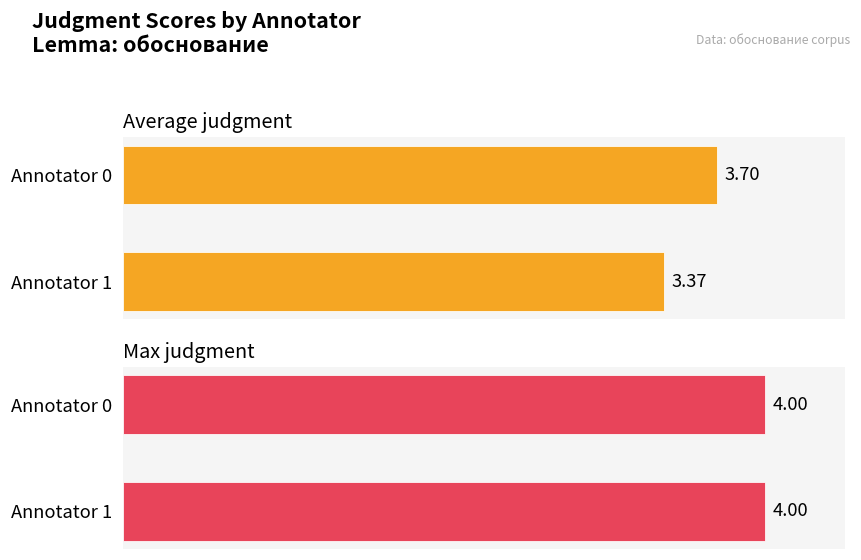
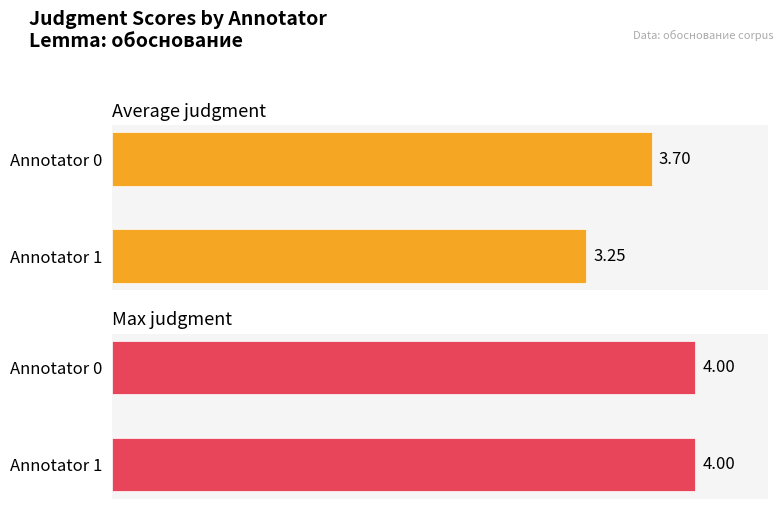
  {
    "Average judgment": {
      "Annotator 0": 3.70,
-     "Annotator 1": 3.37
+     "Annotator 1": 3.25
    },
    "Max judgment": {
      "Annotator 0": 4.00,
      "Annotator 1": 4.00
    }
  }
